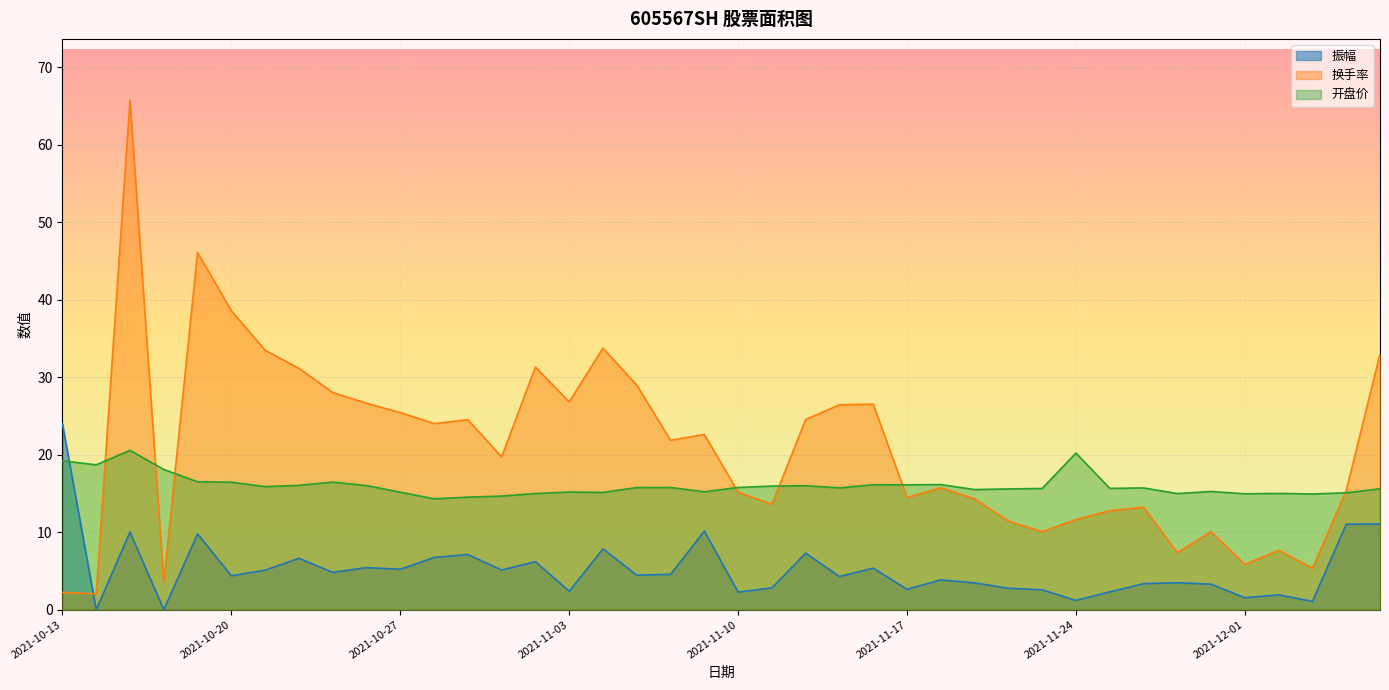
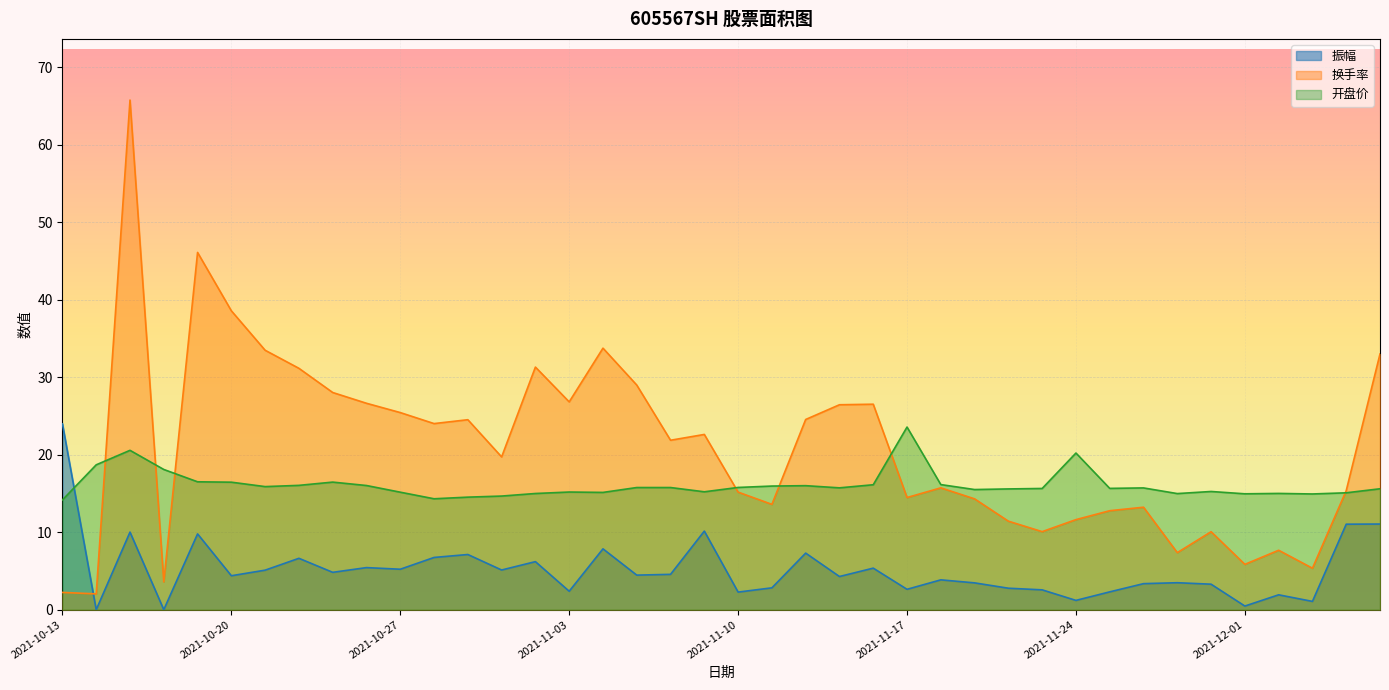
  {
    "振幅": {
      "2021-10-13": 24,
      "2021-10-20": 4,
      "2021-10-27": 5,
      "2021-11-03": 2,
      "2021-11-10": 2,
      "2021-11-17": 3,
      "2021-11-24": 1,
-     "2021-12-01": 2
+     "2021-12-01": 0
    },
    "换手率": {
      "2021-10-13": 2,
      "2021-10-20": 39,
      "2021-10-27": 25,
      "2021-11-03": 27,
      "2021-11-10": 15,
      "2021-11-17": 14,
      "2021-11-24": 12,
      "2021-12-01": 6
    },
    "开盘价": {
-     "2021-10-13": 19,
+     "2021-10-13": 14,
      "2021-10-20": 16,
      "2021-10-27": 15,
      "2021-11-03": 15,
      "2021-11-10": 16,
-     "2021-11-17": 16,
+     "2021-11-17": 24,
      "2021-11-24": 20,
      "2021-12-01": 15
    }
  }
